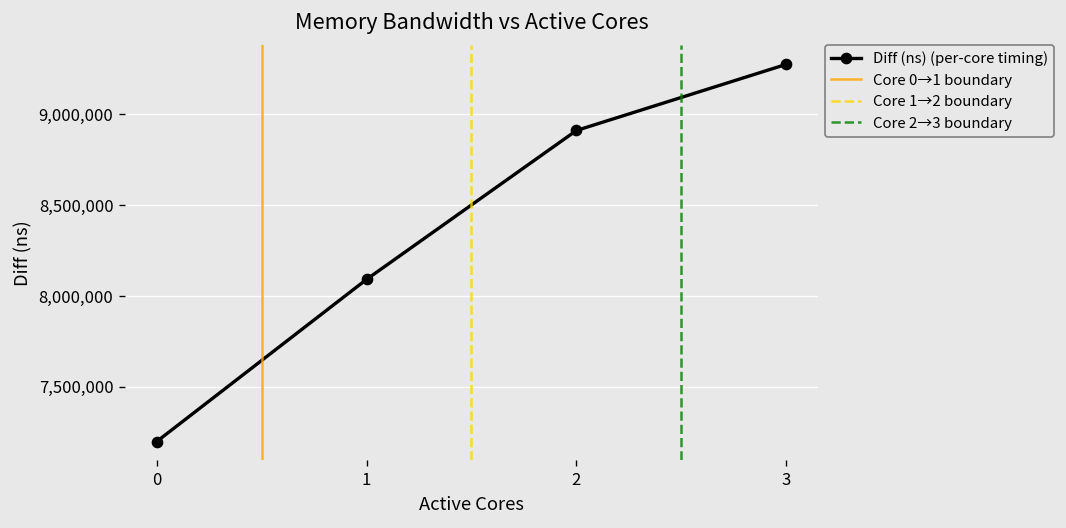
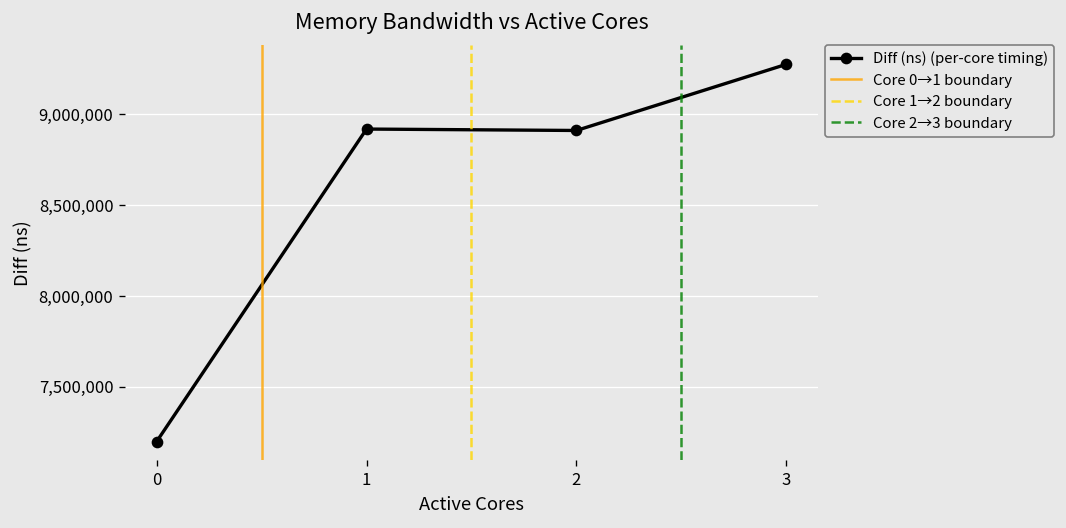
  {
    "0": "7,200,000",
-   "1": "8,090,000",
+   "1": "8,920,000",
    "2": "8,910,000",
    "3": "9,280,000"
  }
